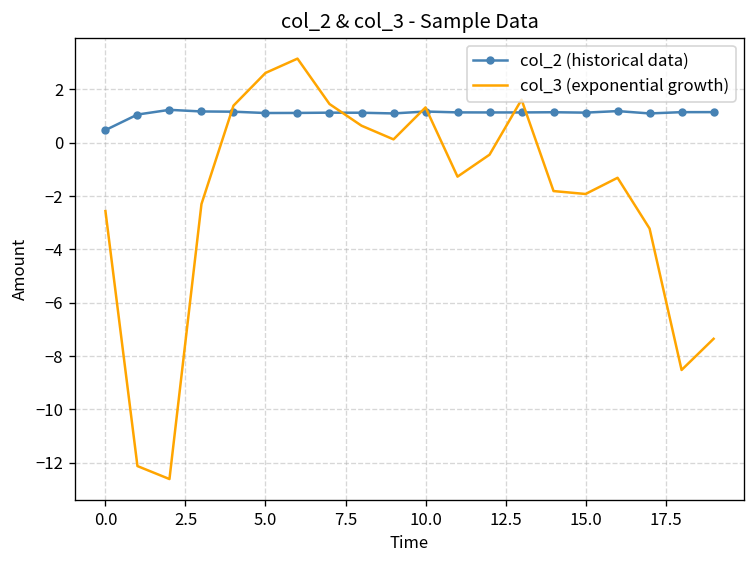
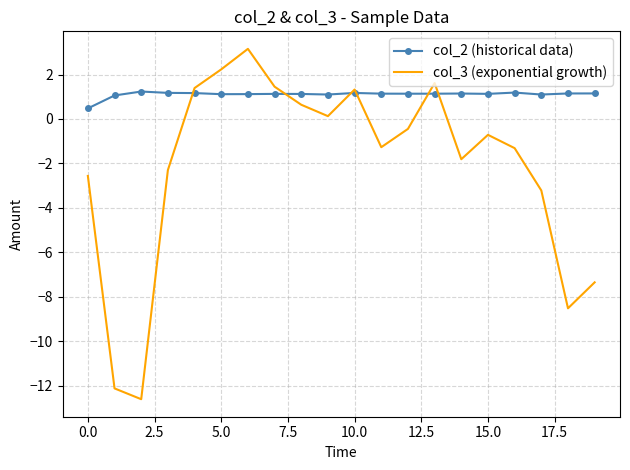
  {
    "col_2 (historical data)": {
      "0.0": 0.5,
      "5.0": 1.1,
      "10.0": 1.2,
      "15.0": 1.1
    },
    "col_3 (exponential growth)": {
      "0.0": -2.6,
-     "5.0": 2.6,
+     "5.0": 2.2,
      "10.0": 1.3,
-     "15.0": -1.9
+     "15.0": -0.7
    }
  }
